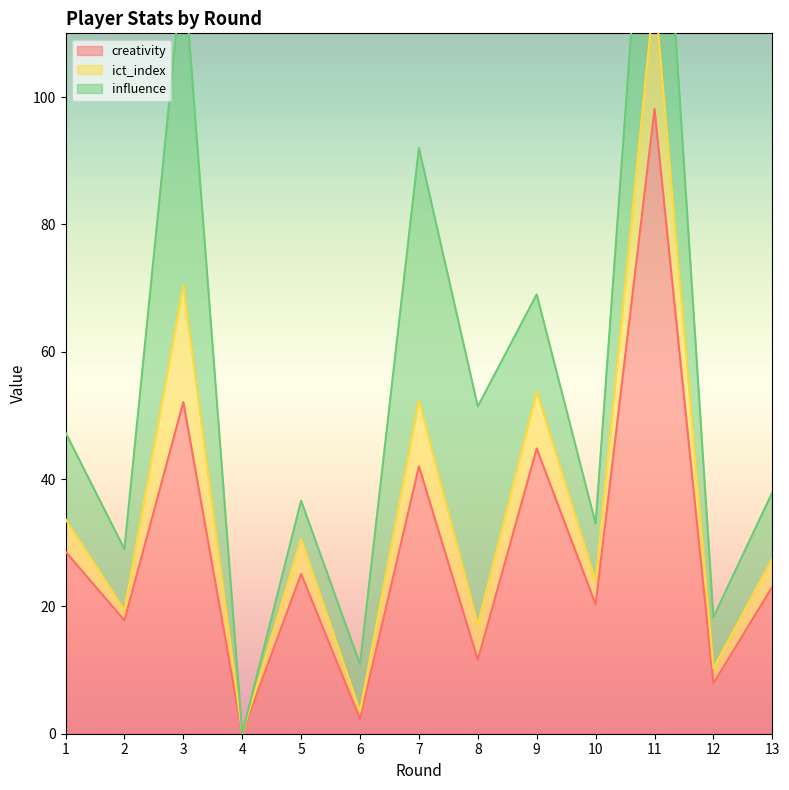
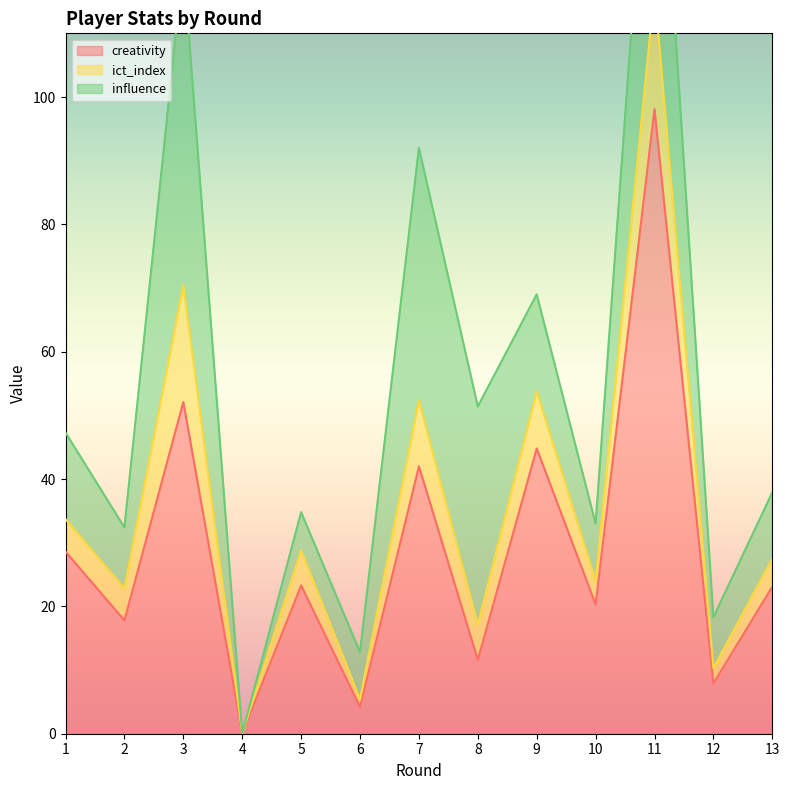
  {
    "creativity": {
      "1": 29,
      "2": 18,
      "3": 52,
-     "5": 25,
-     "6": 2,
+     "5": 23,
+     "6": 4,
      "7": 42,
      "8": 12,
      "9": 45,
      "10": 20,
      "11": 98,
      "12": 8,
      "13": 23
    },
    "ict_index": {
      "1": 5,
-     "2": 2,
+     "2": 5,
      "3": 18,
      "5": 6,
      "6": 1,
      "7": 10,
      "8": 6,
      "9": 9,
      "10": 4,
      "12": 2,
      "13": 4
    },
    "influence": {
      "1": 14,
      "2": 10,
      "5": 6,
      "6": 7,
      "7": 40,
      "8": 34,
      "9": 15,
      "10": 9,
      "12": 8,
      "13": 10
    }
  }
